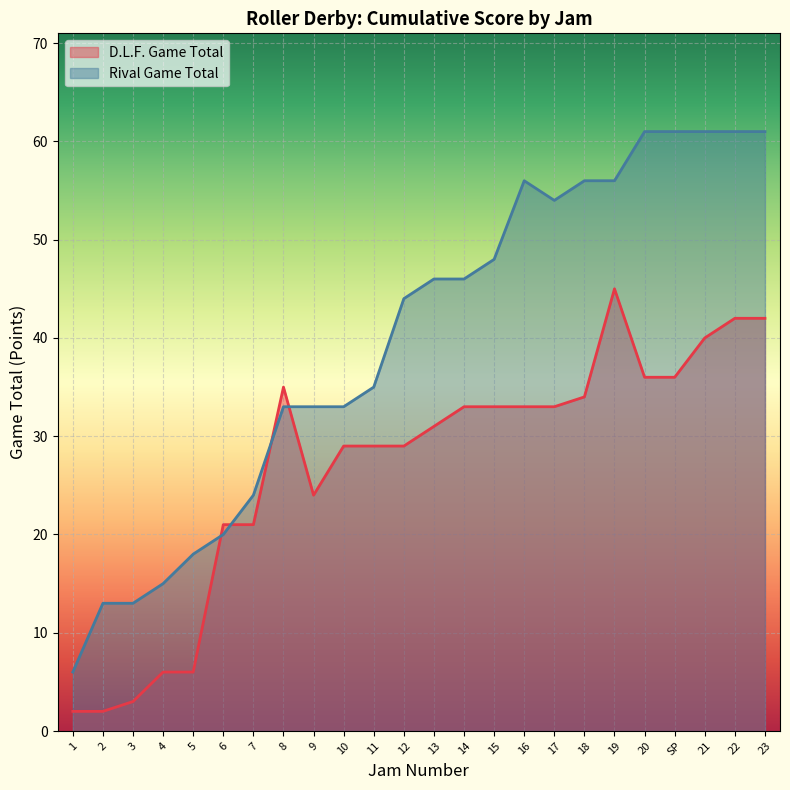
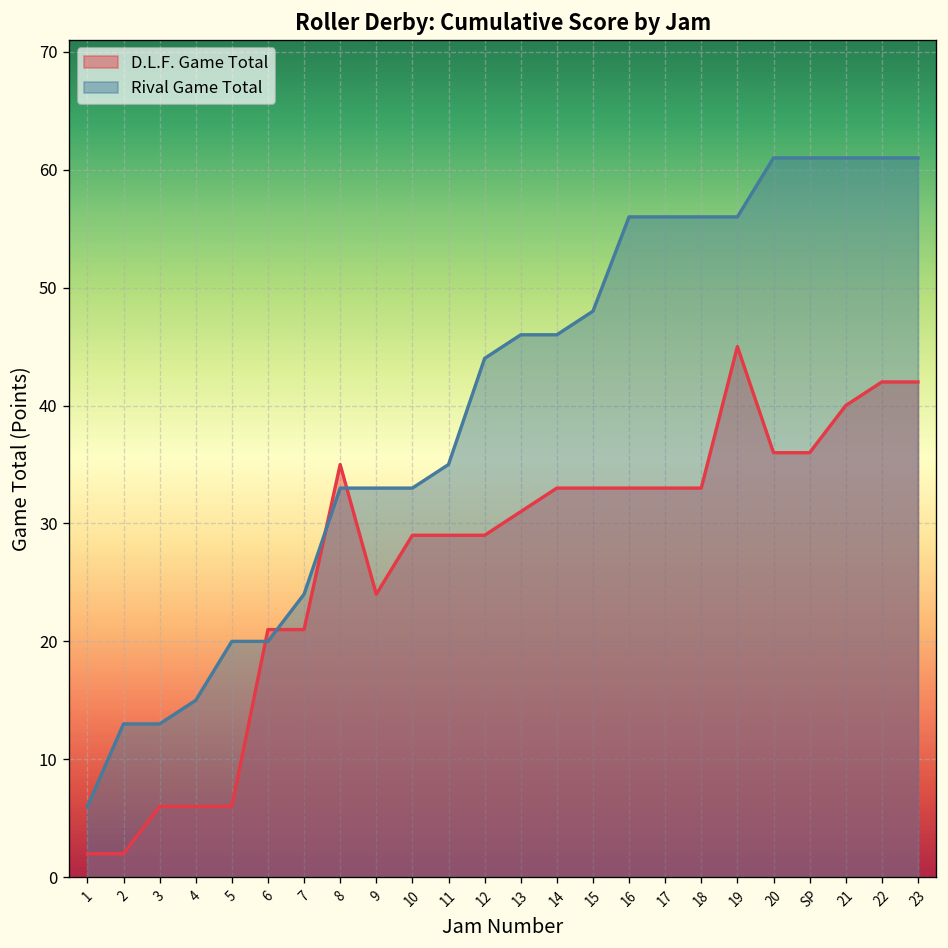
  {
    "D.L.F. Game Total": {
      "1": 2,
      "2": 2,
-     "3": 3,
+     "3": 6,
      "4": 6,
      "5": 6,
      "6": 21,
      "7": 21,
      "8": 35,
      "9": 24,
      "10": 29,
      "11": 29,
      "12": 29,
      "13": 31,
      "14": 33,
      "15": 33,
      "16": 33,
      "17": 33,
-     "18": 34,
+     "18": 33,
      "19": 45,
      "20": 36,
      "SP": 36,
      "21": 40,
      "22": 42,
      "23": 42
    },
    "Rival Game Total": {
      "1": 6,
      "2": 13,
      "3": 13,
      "4": 15,
-     "5": 18,
+     "5": 20,
      "6": 20,
      "7": 24,
      "8": 33,
      "9": 33,
      "10": 33,
      "11": 35,
      "12": 44,
      "13": 46,
      "14": 46,
      "15": 48,
      "16": 56,
-     "17": 54,
+     "17": 56,
      "18": 56,
      "19": 56,
      "20": 61,
      "SP": 61,
      "21": 61,
      "22": 61,
      "23": 61
    }
  }
